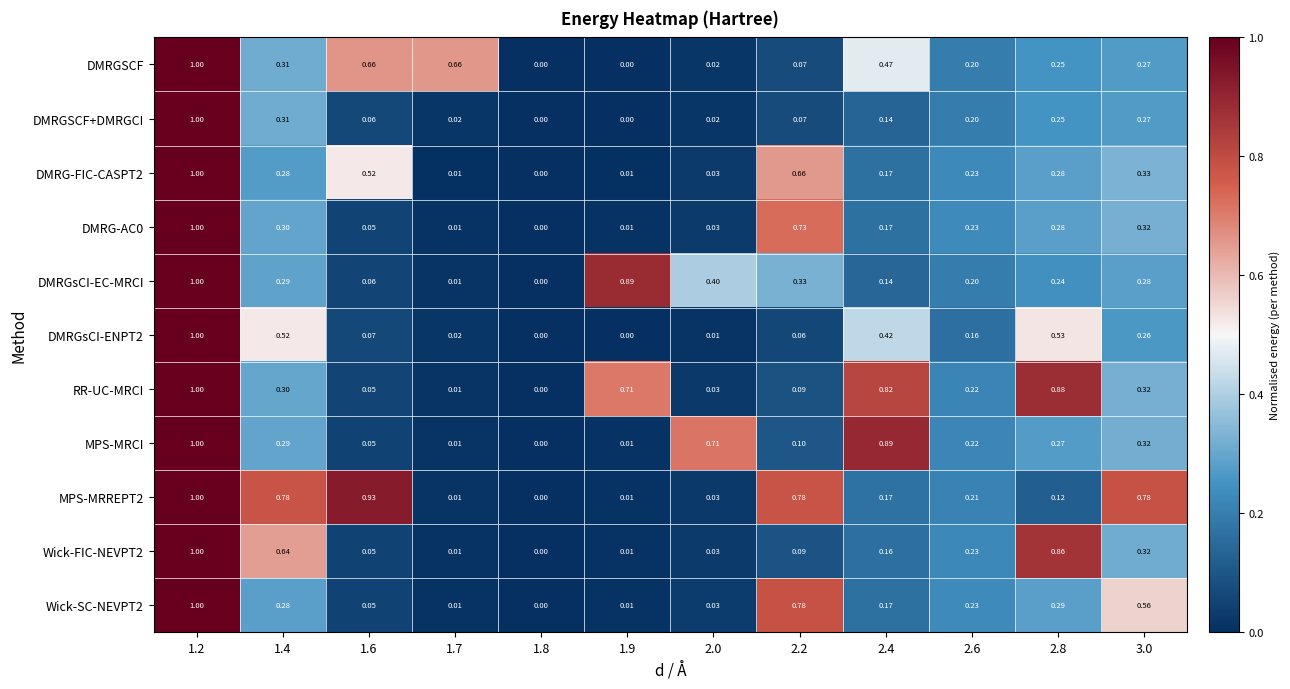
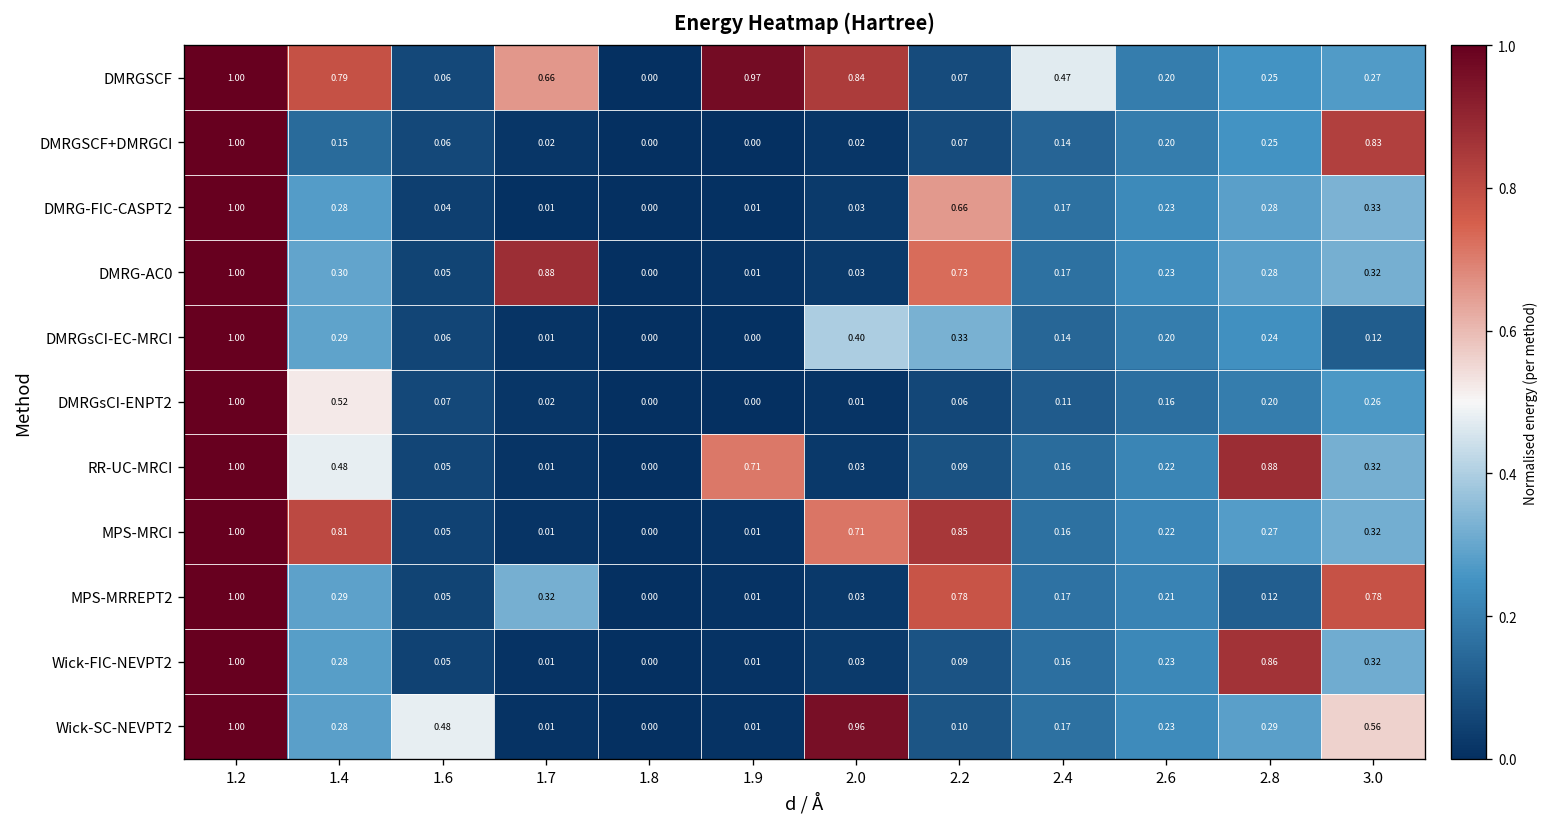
  {
    "DMRGSCF": {
      "1.2": 1.00,
-     "1.4": 0.31,
-     "1.6": 0.66,
+     "1.4": 0.79,
+     "1.6": 0.06,
      "1.7": 0.66,
      "1.8": 0.00,
-     "1.9": 0.00,
-     "2.0": 0.02,
+     "1.9": 0.97,
+     "2.0": 0.84,
      "2.2": 0.07,
      "2.4": 0.47,
      "2.6": 0.20,
      "2.8": 0.25,
      "3.0": 0.27
    },
    "DMRGSCF+DMRGCI": {
      "1.2": 1.00,
-     "1.4": 0.31,
+     "1.4": 0.15,
      "1.6": 0.06,
      "1.7": 0.02,
      "1.8": 0.00,
      "1.9": 0.00,
      "2.0": 0.02,
      "2.2": 0.07,
      "2.4": 0.14,
      "2.6": 0.20,
      "2.8": 0.25,
-     "3.0": 0.27
+     "3.0": 0.83
    },
    "DMRG-FIC-CASPT2": {
      "1.2": 1.00,
      "1.4": 0.28,
-     "1.6": 0.52,
+     "1.6": 0.04,
      "1.7": 0.01,
      "1.8": 0.00,
      "1.9": 0.01,
      "2.0": 0.03,
      "2.2": 0.66,
      "2.4": 0.17,
      "2.6": 0.23,
      "2.8": 0.28,
      "3.0": 0.33
    },
    "DMRG-AC0": {
      "1.2": 1.00,
      "1.4": 0.30,
      "1.6": 0.05,
-     "1.7": 0.01,
+     "1.7": 0.88,
      "1.8": 0.00,
      "1.9": 0.01,
      "2.0": 0.03,
      "2.2": 0.73,
      "2.4": 0.17,
      "2.6": 0.23,
      "2.8": 0.28,
      "3.0": 0.32
    },
    "DMRGsCI-EC-MRCI": {
      "1.2": 1.00,
      "1.4": 0.29,
      "1.6": 0.06,
      "1.7": 0.01,
      "1.8": 0.00,
-     "1.9": 0.89,
+     "1.9": 0.00,
      "2.0": 0.40,
      "2.2": 0.33,
      "2.4": 0.14,
      "2.6": 0.20,
      "2.8": 0.24,
-     "3.0": 0.28
+     "3.0": 0.12
    },
    "DMRGsCI-ENPT2": {
      "1.2": 1.00,
      "1.4": 0.52,
      "1.6": 0.07,
      "1.7": 0.02,
      "1.8": 0.00,
      "1.9": 0.00,
      "2.0": 0.01,
      "2.2": 0.06,
-     "2.4": 0.42,
+     "2.4": 0.11,
      "2.6": 0.16,
-     "2.8": 0.53,
+     "2.8": 0.20,
      "3.0": 0.26
    },
    "RR-UC-MRCI": {
      "1.2": 1.00,
-     "1.4": 0.30,
+     "1.4": 0.48,
      "1.6": 0.05,
      "1.7": 0.01,
      "1.8": 0.00,
      "1.9": 0.71,
      "2.0": 0.03,
      "2.2": 0.09,
-     "2.4": 0.82,
+     "2.4": 0.16,
      "2.6": 0.22,
      "2.8": 0.88,
      "3.0": 0.32
    },
    "MPS-MRCI": {
      "1.2": 1.00,
-     "1.4": 0.29,
+     "1.4": 0.81,
      "1.6": 0.05,
      "1.7": 0.01,
      "1.8": 0.00,
      "1.9": 0.01,
      "2.0": 0.71,
-     "2.2": 0.10,
-     "2.4": 0.89,
+     "2.2": 0.85,
+     "2.4": 0.16,
      "2.6": 0.22,
      "2.8": 0.27,
      "3.0": 0.32
    },
    "MPS-MRREPT2": {
      "1.2": 1.00,
-     "1.4": 0.78,
-     "1.6": 0.93,
-     "1.7": 0.01,
+     "1.4": 0.29,
+     "1.6": 0.05,
+     "1.7": 0.32,
      "1.8": 0.00,
      "1.9": 0.01,
      "2.0": 0.03,
      "2.2": 0.78,
      "2.4": 0.17,
      "2.6": 0.21,
      "2.8": 0.12,
      "3.0": 0.78
    },
    "Wick-FIC-NEVPT2": {
      "1.2": 1.00,
-     "1.4": 0.64,
+     "1.4": 0.28,
      "1.6": 0.05,
      "1.7": 0.01,
      "1.8": 0.00,
      "1.9": 0.01,
      "2.0": 0.03,
      "2.2": 0.09,
      "2.4": 0.16,
      "2.6": 0.23,
      "2.8": 0.86,
      "3.0": 0.32
    },
    "Wick-SC-NEVPT2": {
      "1.2": 1.00,
      "1.4": 0.28,
-     "1.6": 0.05,
+     "1.6": 0.48,
      "1.7": 0.01,
      "1.8": 0.00,
      "1.9": 0.01,
-     "2.0": 0.03,
-     "2.2": 0.78,
+     "2.0": 0.96,
+     "2.2": 0.10,
      "2.4": 0.17,
      "2.6": 0.23,
      "2.8": 0.29,
      "3.0": 0.56
    }
  }
